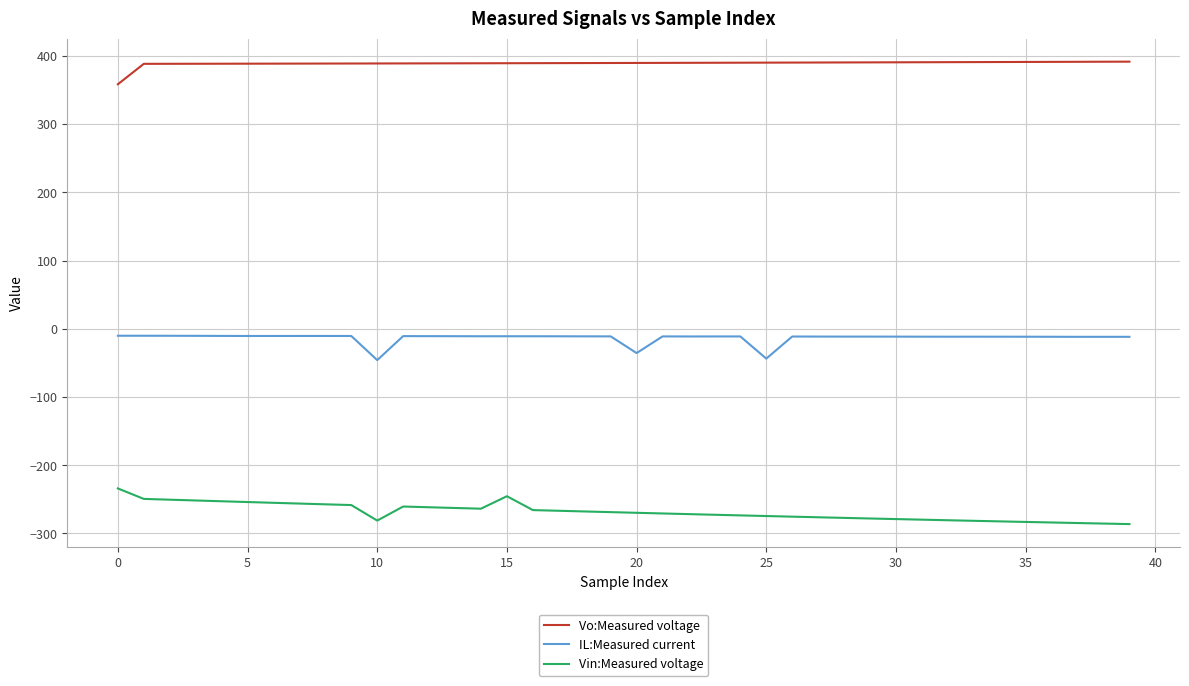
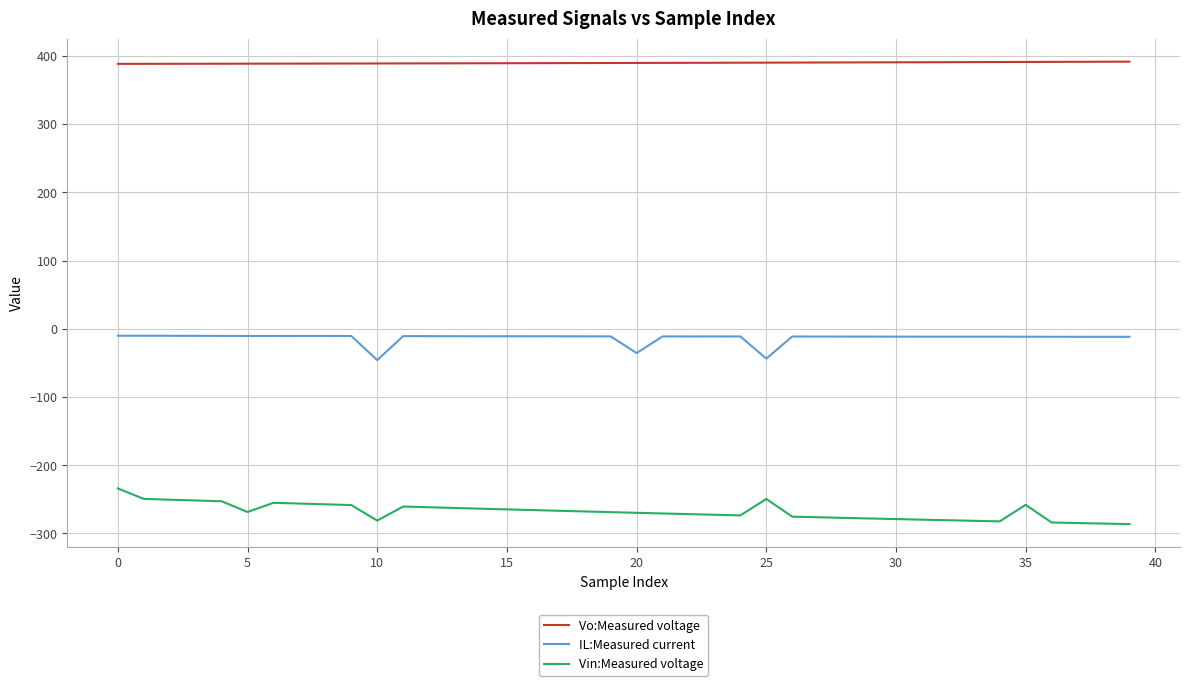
  {
    "Vo:Measured voltage": {
-     "0": 360,
+     "0": 390,
      "5": 390,
      "10": 390,
      "15": 390,
      "20": 390,
      "25": 390,
      "30": 390,
      "35": 390
    },
    "IL:Measured current": {
      "0": -10,
      "5": -10,
      "10": -50,
      "15": -10,
      "20": -40,
      "25": -40,
      "30": -10,
      "35": -10
    },
    "Vin:Measured voltage": {
      "0": -230,
-     "5": -250,
+     "5": -270,
      "10": -280,
-     "15": -250,
+     "15": -260,
      "20": -270,
-     "25": -270,
+     "25": -250,
      "30": -280,
-     "35": -280
+     "35": -260
    }
  }
